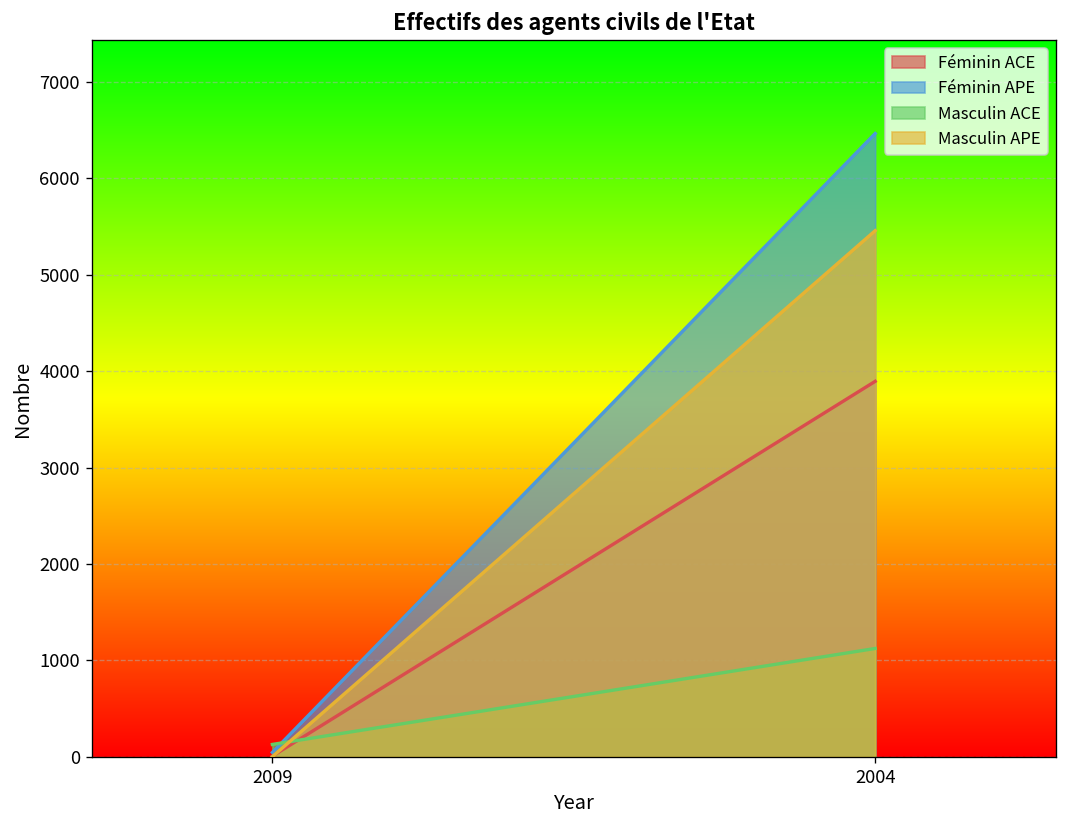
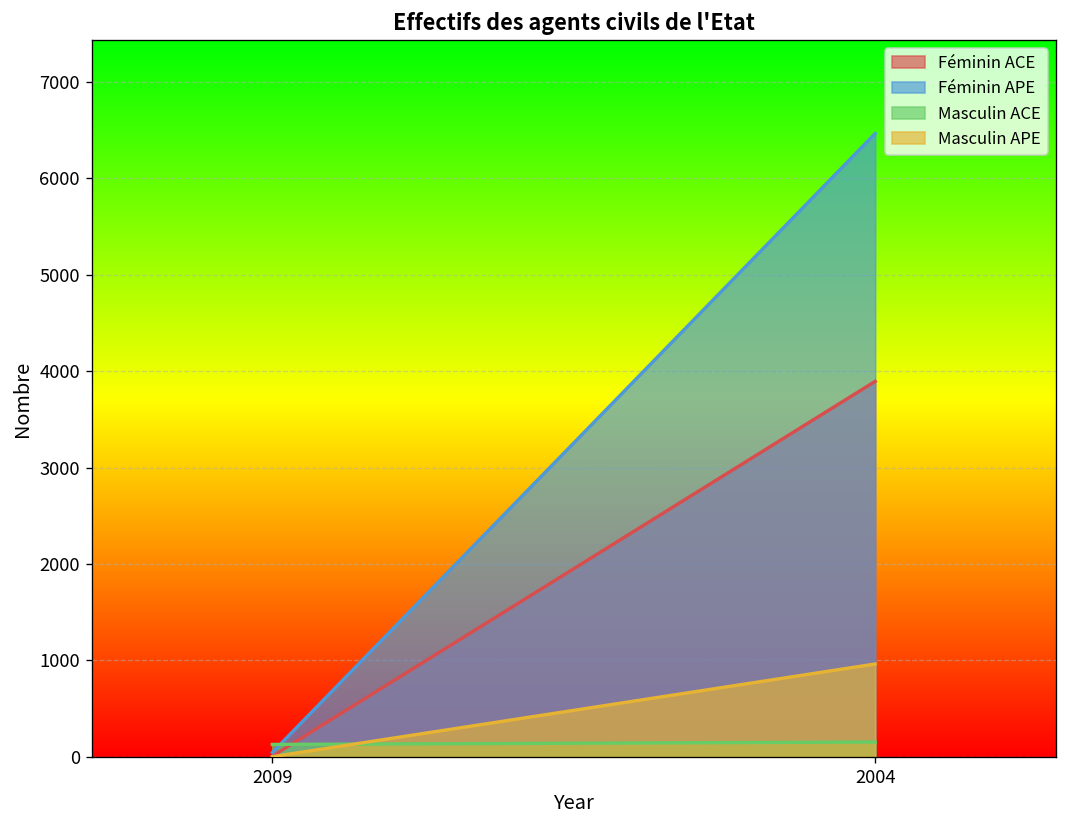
  {
    "Féminin ACE": {
      "2004": 3900
    },
    "Féminin APE": {
      "2009": 0,
      "2004": 6500
    },
    "Masculin ACE": {
      "2009": 100,
-     "2004": 1100
+     "2004": 200
    },
    "Masculin APE": {
-     "2004": 5500
+     "2004": 1000
    }
  }
